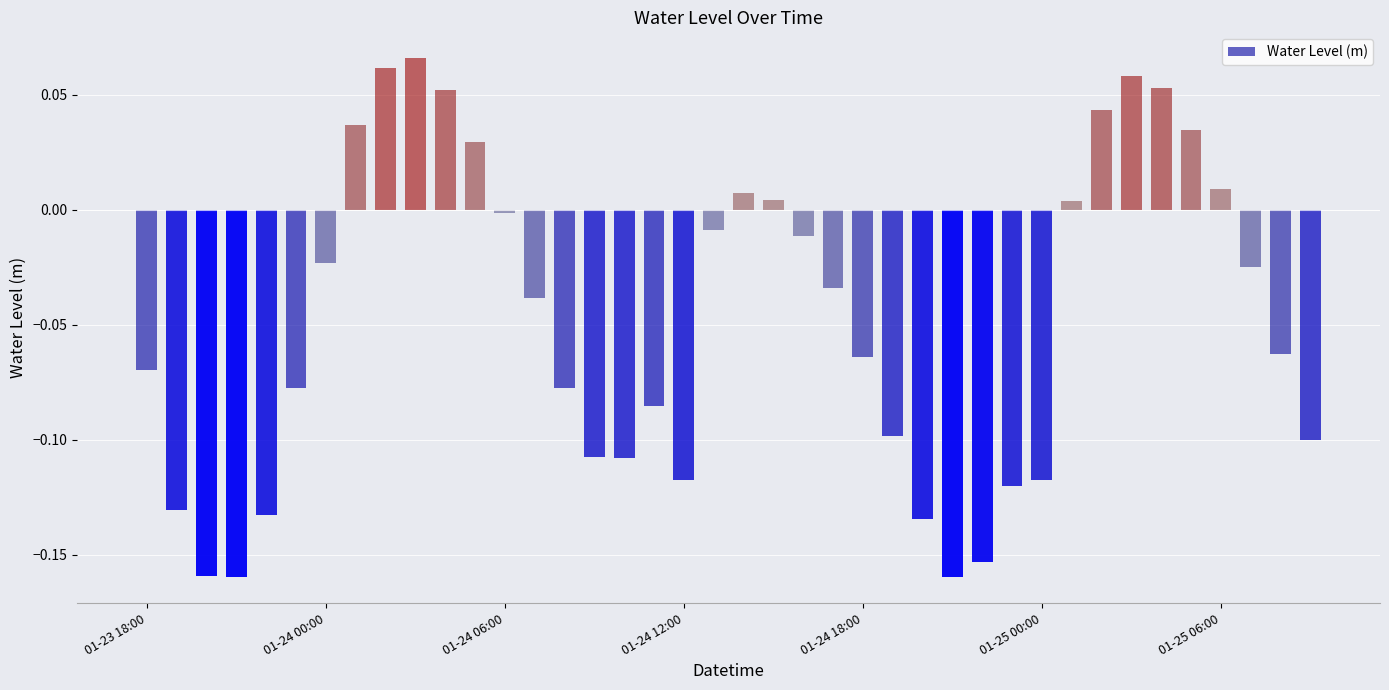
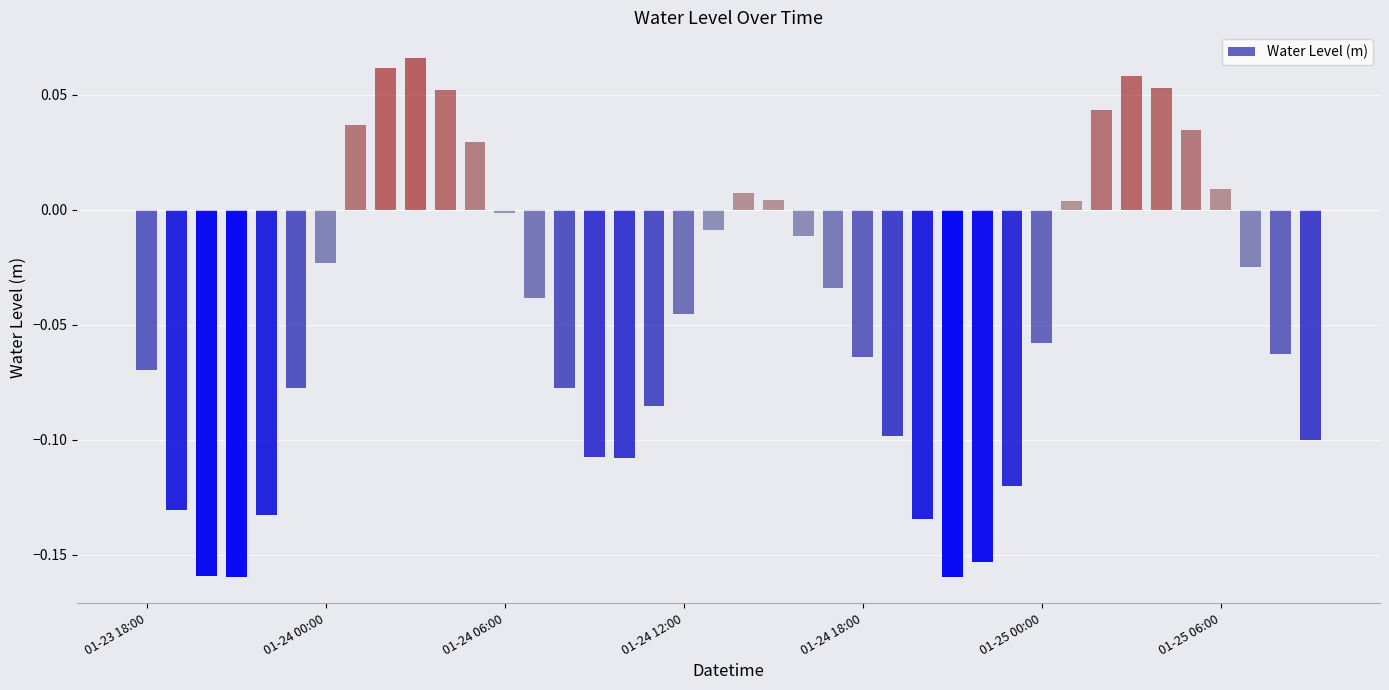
  {
    "01-23 18:00": -0.070,
    "01-24 00:00": -0.023,
    "01-24 06:00": -0.001,
-   "01-24 12:00": -0.117,
+   "01-24 12:00": -0.045,
    "01-24 18:00": -0.064,
-   "01-25 00:00": -0.117,
+   "01-25 00:00": -0.058,
    "01-25 06:00": 0.009
  }
